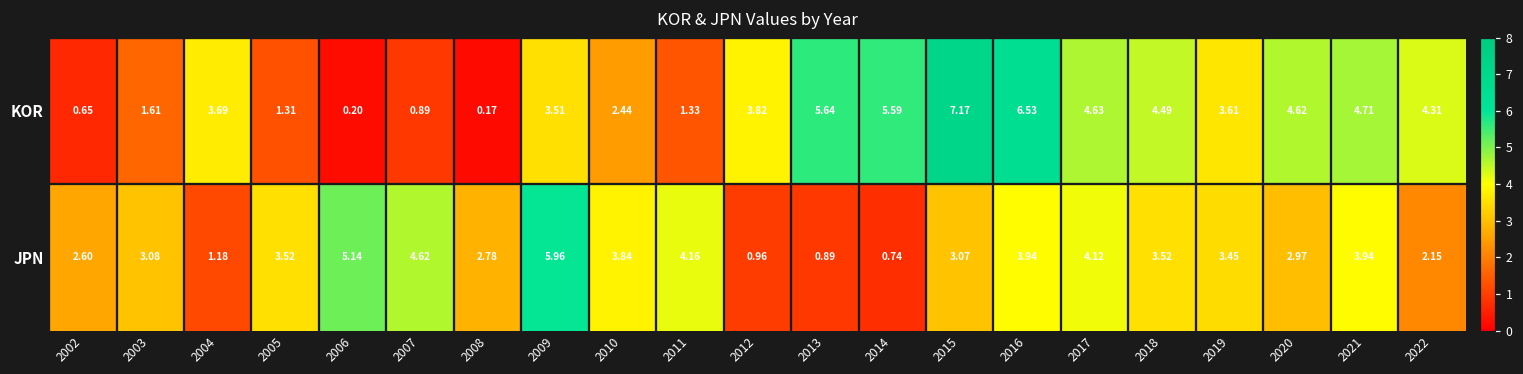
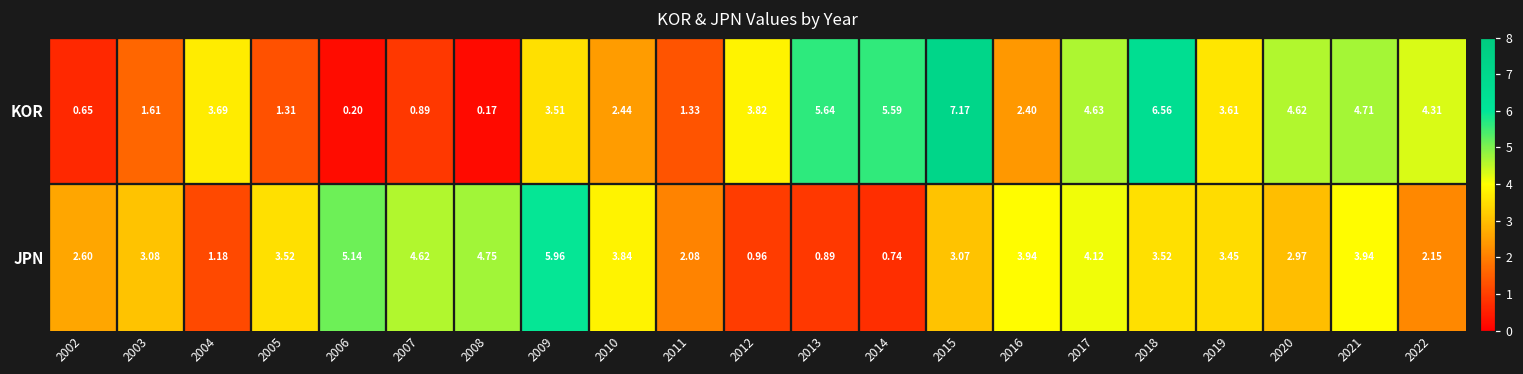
  {
    "KOR": {
      "2002": 0.65,
      "2003": 1.61,
      "2004": 3.69,
      "2005": 1.31,
      "2006": 0.20,
      "2007": 0.89,
      "2008": 0.17,
      "2009": 3.51,
      "2010": 2.44,
      "2011": 1.33,
      "2012": 3.82,
      "2013": 5.64,
      "2014": 5.59,
      "2015": 7.17,
-     "2016": 6.53,
+     "2016": 2.40,
      "2017": 4.63,
-     "2018": 4.49,
+     "2018": 6.56,
      "2019": 3.61,
      "2020": 4.62,
      "2021": 4.71,
      "2022": 4.31
    },
    "JPN": {
      "2002": 2.60,
      "2003": 3.08,
      "2004": 1.18,
      "2005": 3.52,
      "2006": 5.14,
      "2007": 4.62,
-     "2008": 2.78,
+     "2008": 4.75,
      "2009": 5.96,
      "2010": 3.84,
-     "2011": 4.16,
+     "2011": 2.08,
      "2012": 0.96,
      "2013": 0.89,
      "2014": 0.74,
      "2015": 3.07,
      "2016": 3.94,
      "2017": 4.12,
      "2018": 3.52,
      "2019": 3.45,
      "2020": 2.97,
      "2021": 3.94,
      "2022": 2.15
    }
  }
